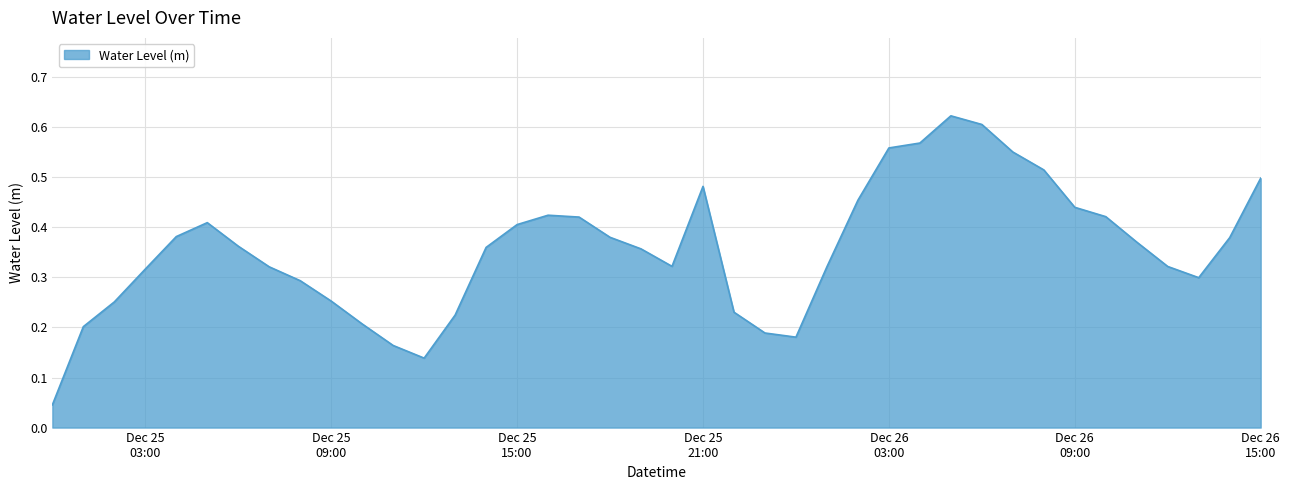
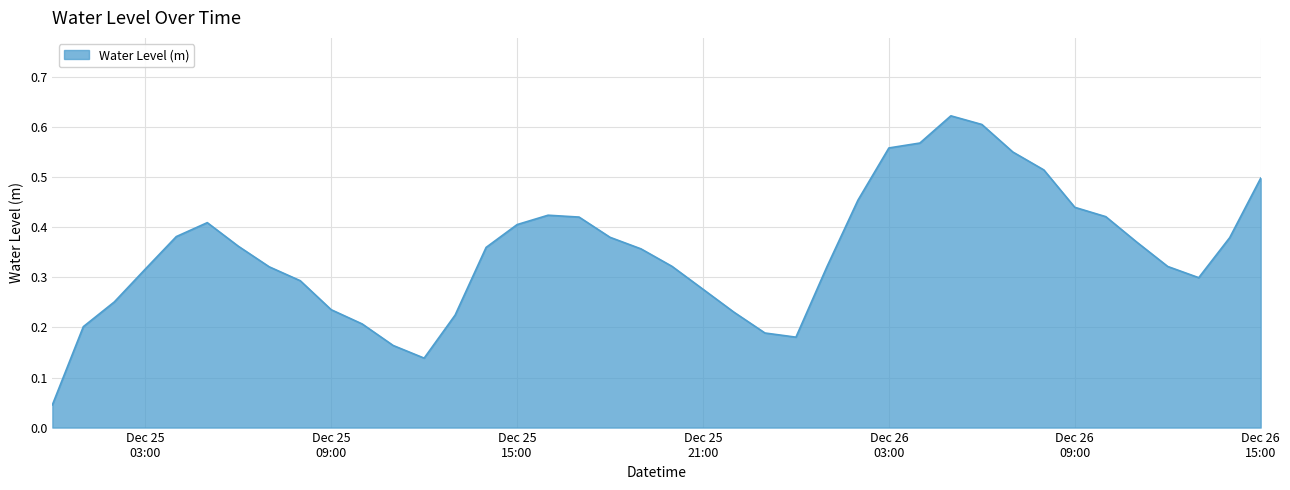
  {
    "Dec 25 03:00": 0.32,
-   "Dec 25 09:00": 0.25,
+   "Dec 25 09:00": 0.24,
    "Dec 25 15:00": 0.41,
-   "Dec 25 21:00": 0.48,
+   "Dec 25 21:00": 0.28,
    "Dec 26 03:00": 0.56,
    "Dec 26 09:00": 0.44,
    "Dec 26 15:00": 0.50
  }
